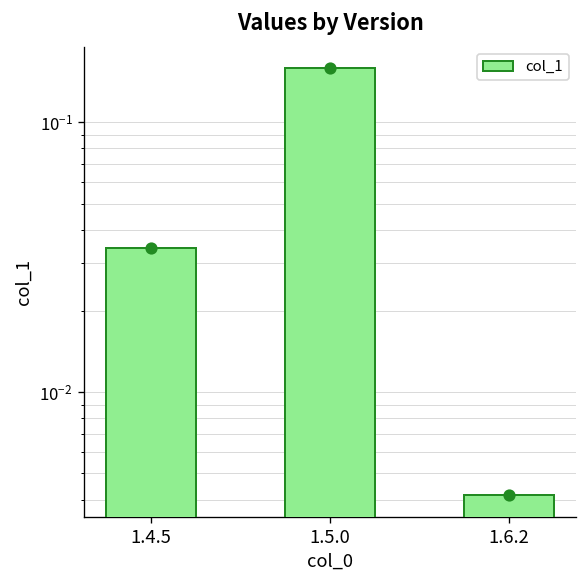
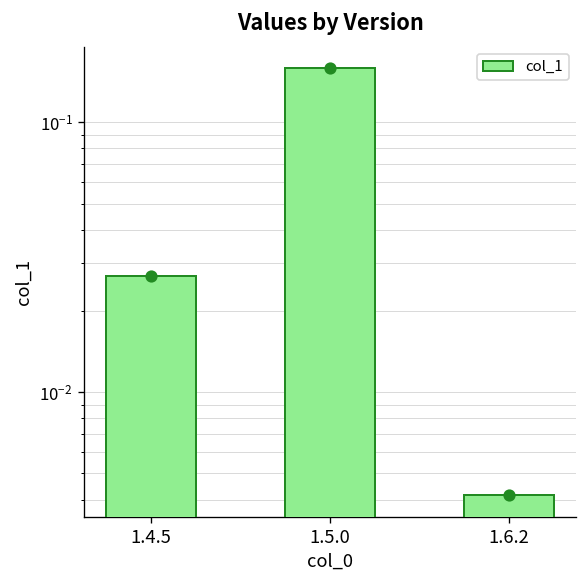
  {
-   "1.4.5": 0.034,
+   "1.4.5": 0.027,
    "1.5.0": 0.16,
    "1.6.2": 0.0041
  }
